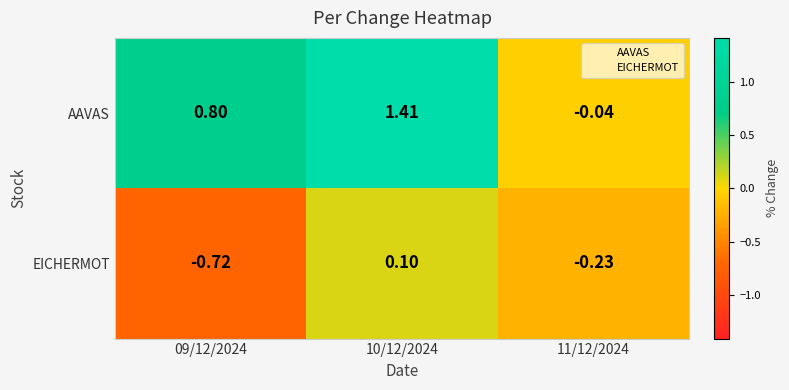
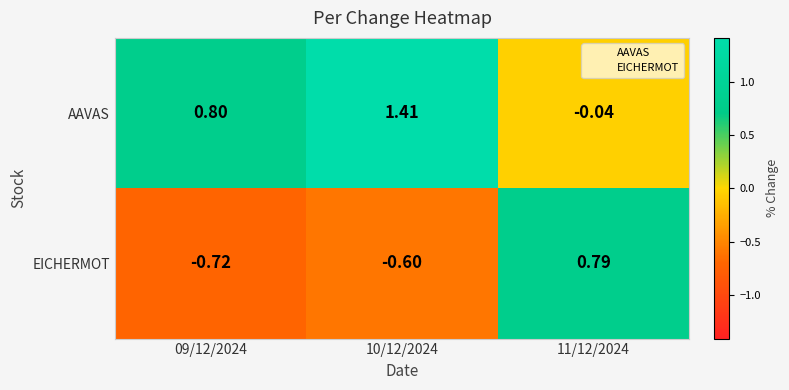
  {
    "AAVAS": {
      "09/12/2024": 0.80,
      "10/12/2024": 1.41,
      "11/12/2024": -0.04
    },
    "EICHERMOT": {
      "09/12/2024": -0.72,
-     "10/12/2024": 0.10,
-     "11/12/2024": -0.23
+     "10/12/2024": -0.60,
+     "11/12/2024": 0.79
    }
  }
